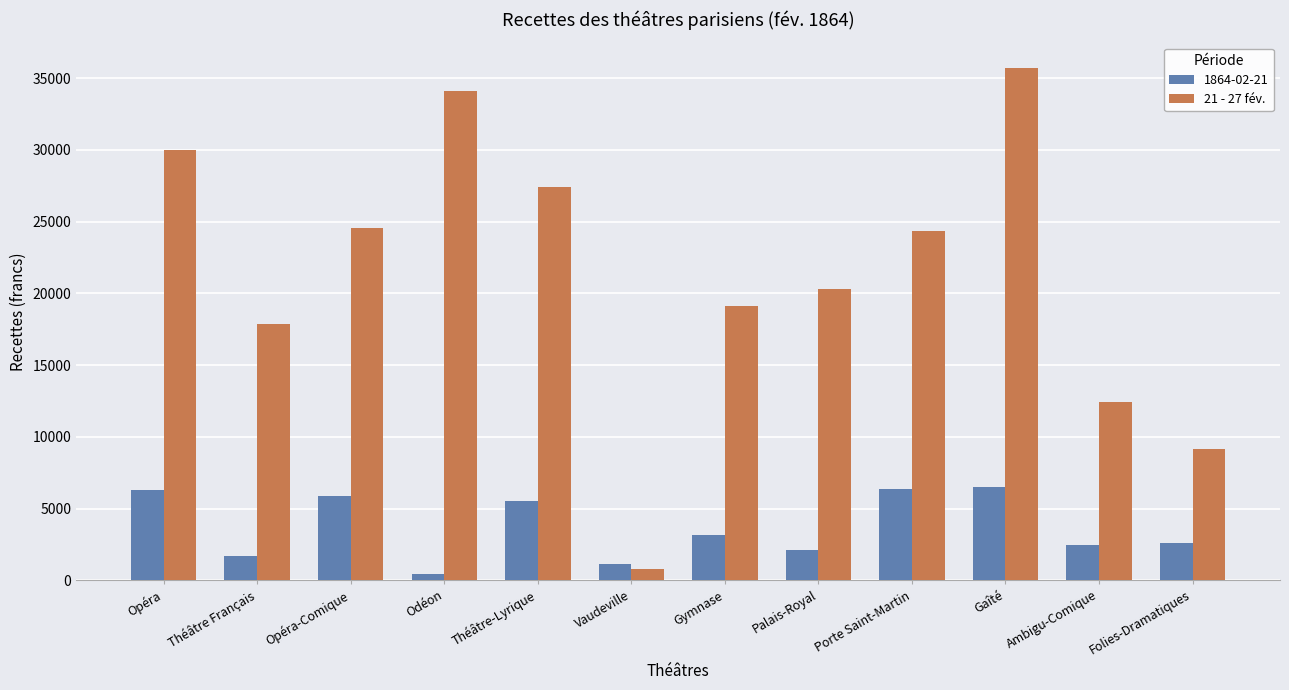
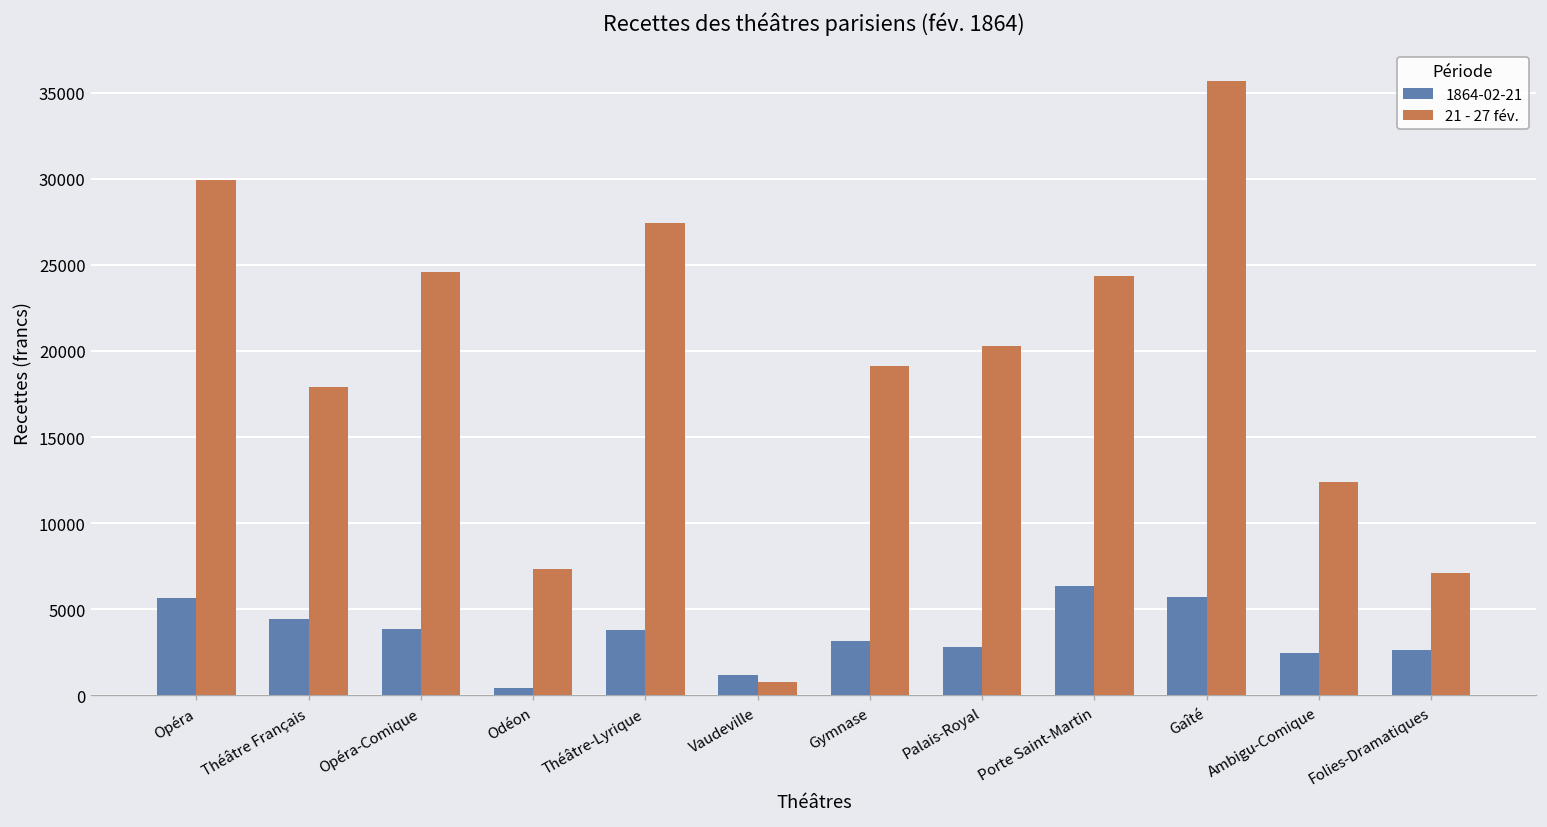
  {
    "1864-02-21": {
-     "Opéra": 6300,
-     "Théâtre Français": 1700,
-     "Opéra-Comique": 5800,
+     "Opéra": 5700,
+     "Théâtre Français": 4400,
+     "Opéra-Comique": 3900,
      "Odéon": 400,
-     "Théâtre-Lyrique": 5500,
+     "Théâtre-Lyrique": 3800,
      "Vaudeville": 1200,
      "Gymnase": 3200,
-     "Palais-Royal": 2100,
+     "Palais-Royal": 2800,
      "Porte Saint-Martin": 6400,
-     "Gaîté": 6500,
+     "Gaîté": 5700,
      "Ambigu-Comique": 2400,
      "Folies-Dramatiques": 2600
    },
    "21 - 27 fév.": {
      "Opéra": 30000,
      "Théâtre Français": 17900,
      "Opéra-Comique": 24600,
-     "Odéon": 34100,
+     "Odéon": 7300,
      "Théâtre-Lyrique": 27400,
      "Vaudeville": 800,
      "Gymnase": 19100,
      "Palais-Royal": 20300,
      "Porte Saint-Martin": 24400,
      "Gaîté": 35700,
      "Ambigu-Comique": 12400,
-     "Folies-Dramatiques": 9100
+     "Folies-Dramatiques": 7100
    }
  }
